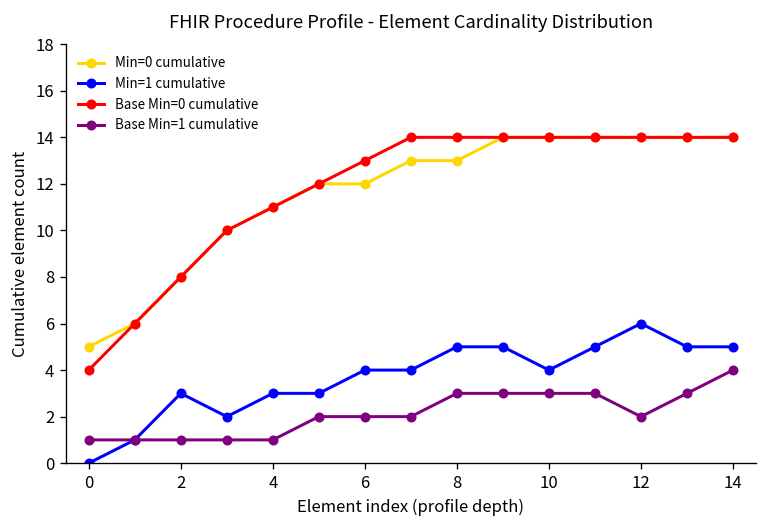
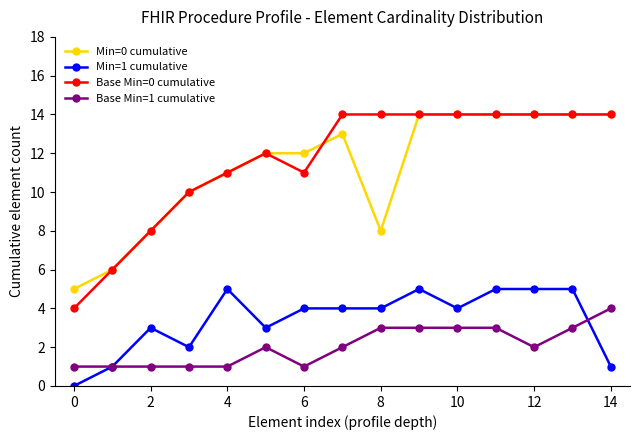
  {
    "Min=0 cumulative": {
      "0": 5,
      "6": 12,
-     "8": 13
+     "8": 8
    },
    "Min=1 cumulative": {
      "0": 0,
      "2": 3,
-     "4": 3,
+     "4": 5,
      "6": 4,
-     "8": 5,
+     "8": 4,
      "10": 4,
-     "12": 6,
-     "14": 5
+     "12": 5,
+     "14": 1
    },
    "Base Min=0 cumulative": {
      "0": 4,
-     "6": 13,
+     "6": 11,
      "8": 14
    },
    "Base Min=1 cumulative": {
      "0": 1,
      "2": 1,
      "4": 1,
-     "6": 2,
+     "6": 1,
      "8": 3,
      "10": 3,
      "12": 2,
      "14": 4
    }
  }
